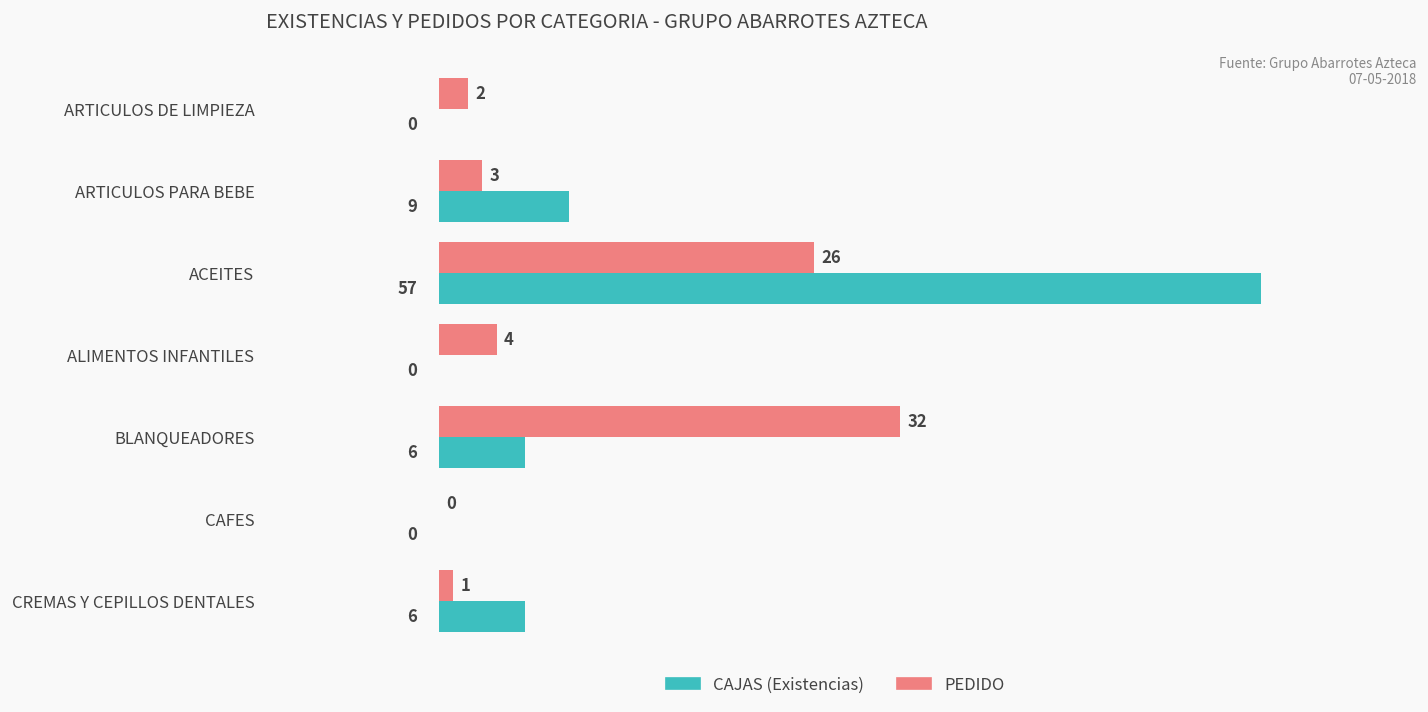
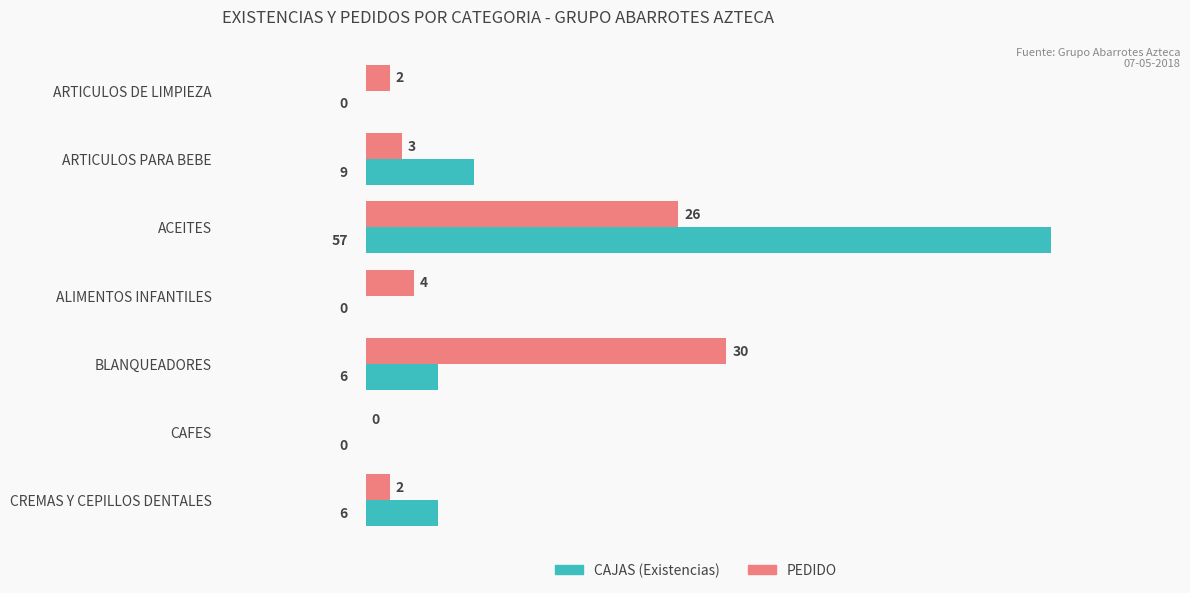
  {
    "PEDIDO": {
      "ARTICULOS DE LIMPIEZA": 2,
      "ARTICULOS PARA BEBE": 3,
      "ACEITES": 26,
      "ALIMENTOS INFANTILES": 4,
-     "BLANQUEADORES": 32,
+     "BLANQUEADORES": 30,
      "CAFES": 0,
-     "CREMAS Y CEPILLOS DENTALES": 1
+     "CREMAS Y CEPILLOS DENTALES": 2
    }
  }
